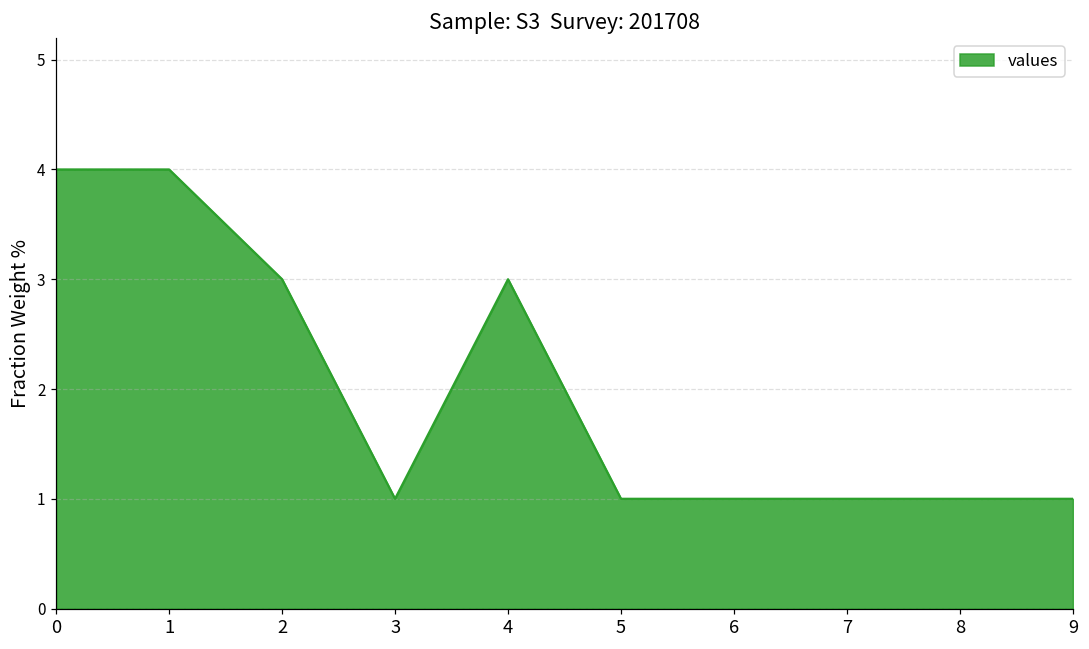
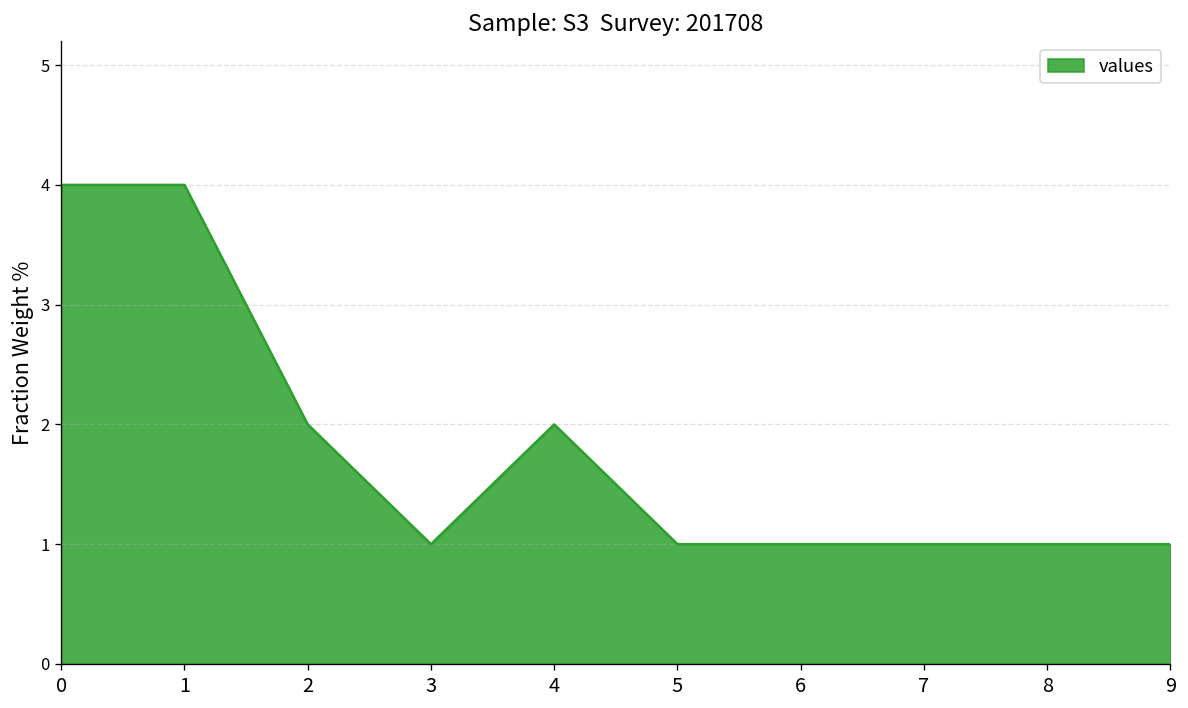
  {
    "0": 4,
    "1": 4,
-   "2": 3,
+   "2": 2,
    "3": 1,
-   "4": 3,
+   "4": 2,
    "5": 1,
    "6": 1,
    "7": 1,
    "8": 1,
    "9": 1
  }
